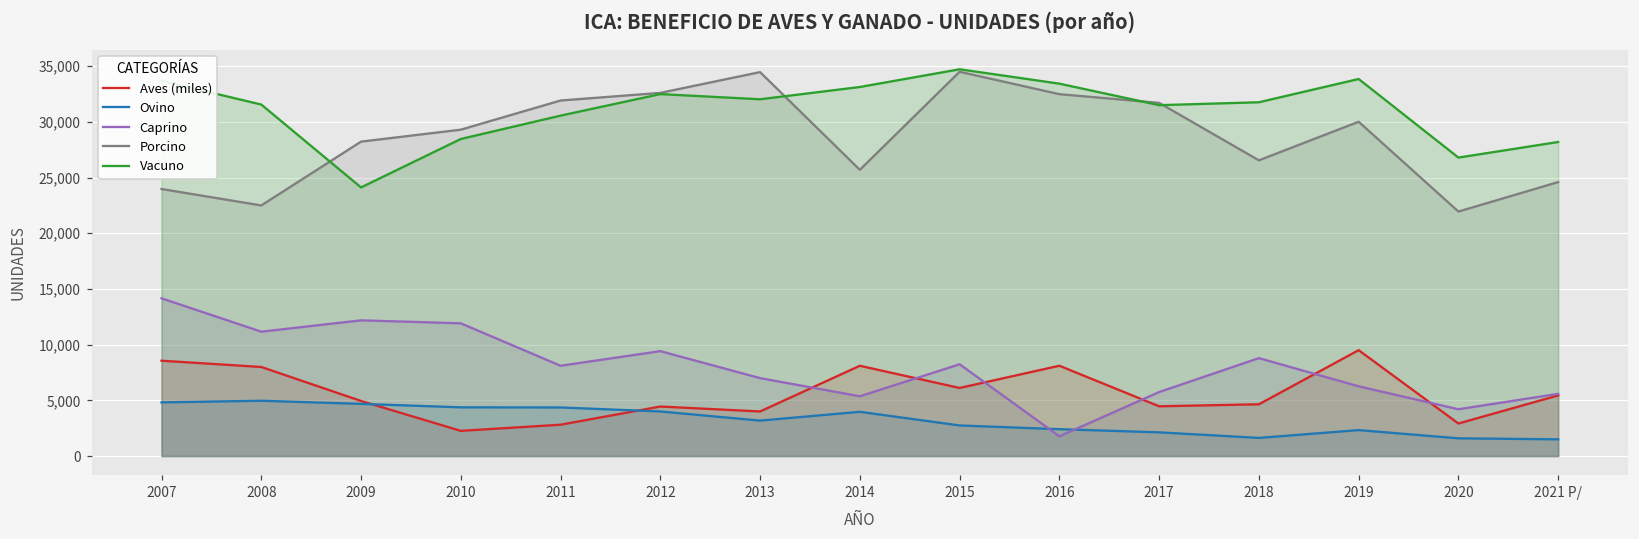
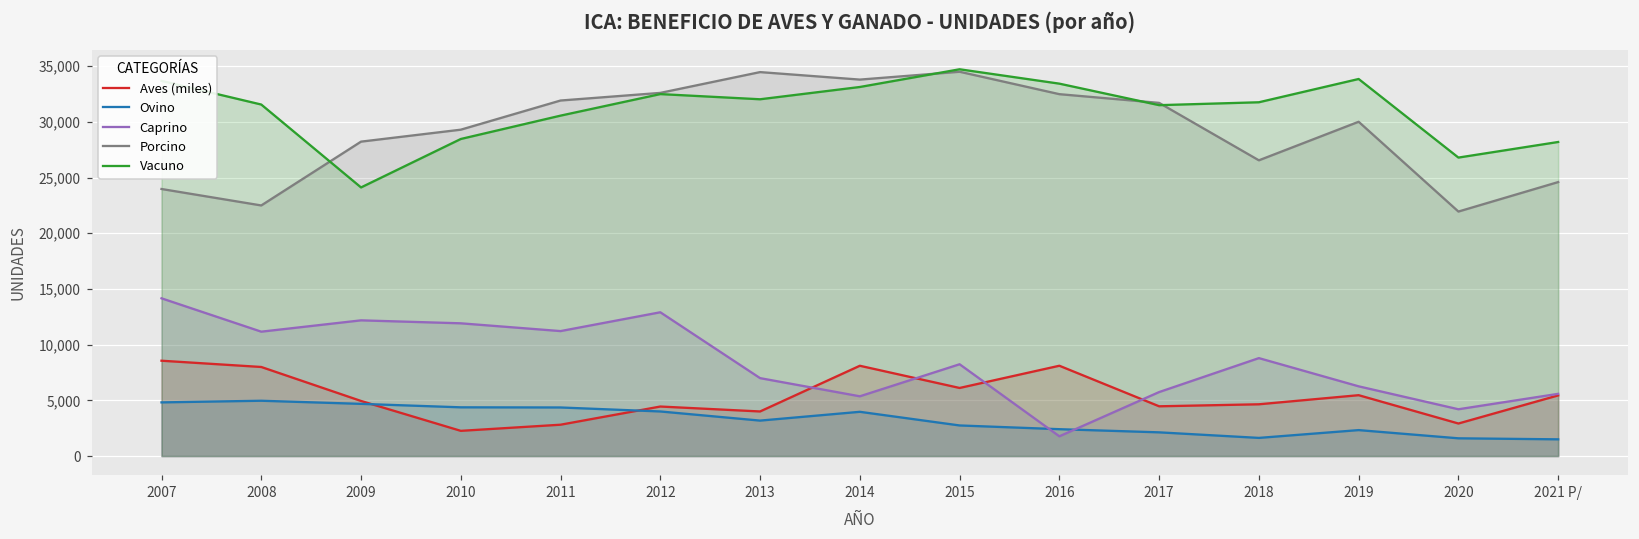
  {
    "Aves (miles)": {
      "2007": "8,600",
      "2008": "8,000",
      "2009": "4,900",
      "2010": "2,300",
      "2011": "2,800",
      "2012": "4,400",
      "2013": "4,000",
      "2014": "8,100",
      "2015": "6,100",
      "2016": "8,100",
      "2017": "4,500",
      "2018": "4,600",
-     "2019": "9,500",
+     "2019": "5,500",
      "2020": "2,900"
    },
    "Ovino": {
      "2007": "4,800",
      "2008": "5,000",
      "2009": "4,700",
      "2010": "4,400",
      "2011": "4,400",
      "2012": "4,000",
      "2013": "3,200",
      "2014": "4,000",
      "2015": "2,700",
      "2016": "2,400",
      "2017": "2,100",
      "2018": "1,600",
      "2019": "2,300",
      "2020": "1,600",
      "2021 P/": "1,500"
    },
    "Caprino": {
      "2007": "14,200",
      "2008": "11,200",
      "2009": "12,200",
      "2010": "11,900",
-     "2011": "8,100",
-     "2012": "9,400",
+     "2011": "11,200",
+     "2012": "12,900",
      "2013": "7,000",
      "2014": "5,400",
      "2015": "8,200",
      "2016": "1,800",
      "2017": "5,700",
      "2018": "8,800",
      "2019": "6,300",
      "2020": "4,200"
    },
    "Porcino": {
      "2007": "24,000",
      "2008": "22,500",
      "2009": "28,200",
      "2010": "29,300",
      "2011": "31,900",
      "2013": "34,500",
-     "2014": "25,700",
+     "2014": "33,800",
      "2016": "32,500",
      "2018": "26,500",
      "2019": "30,000",
      "2020": "21,900",
      "2021 P/": "24,600"
    },
    "Vacuno": {
      "2008": "31,600",
      "2009": "24,100",
      "2010": "28,500",
      "2011": "30,600",
      "2013": "32,000",
      "2014": "33,100",
      "2016": "33,400",
      "2018": "31,800",
      "2019": "33,800",
      "2020": "26,800",
      "2021 P/": "28,200"
    }
  }
